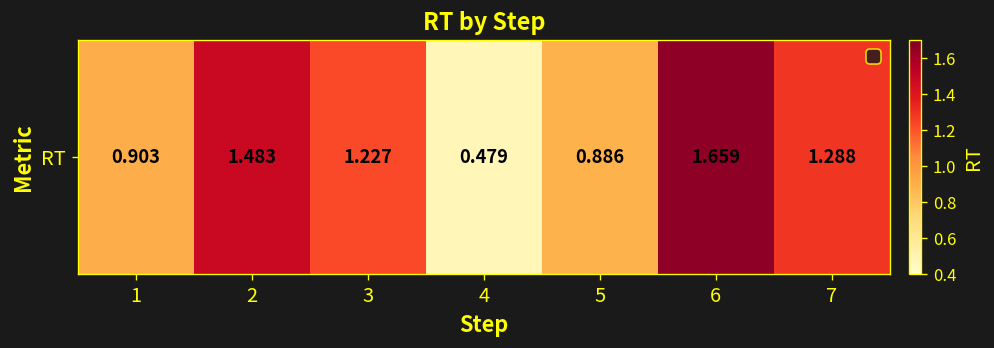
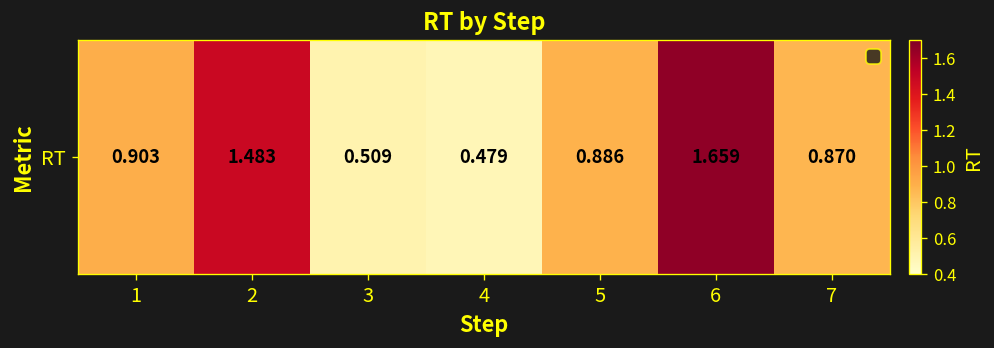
  {
    "RT": {
      "1": 0.903,
      "2": 1.483,
-     "3": 1.227,
+     "3": 0.509,
      "4": 0.479,
      "5": 0.886,
      "6": 1.659,
-     "7": 1.288
+     "7": 0.870
    }
  }
